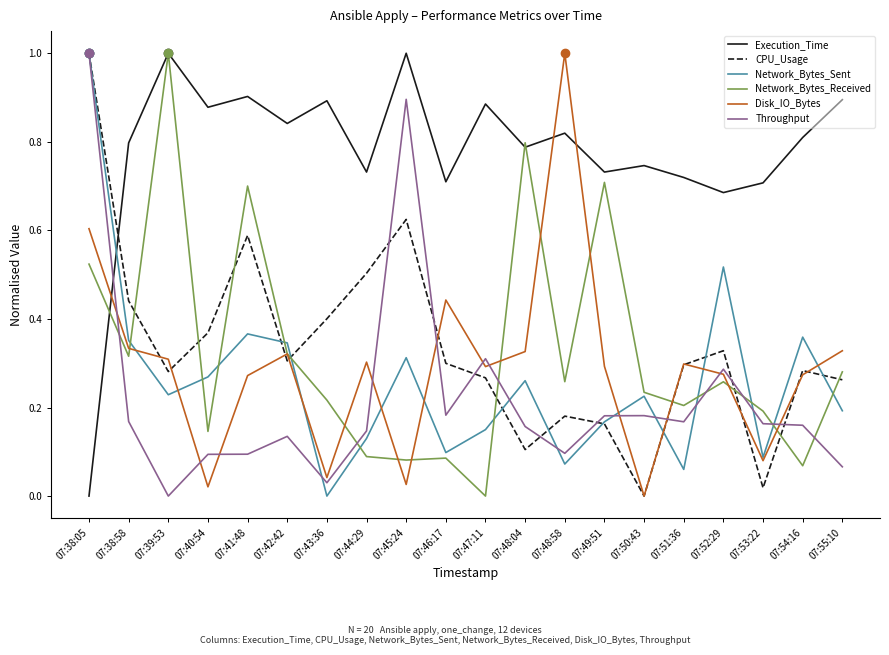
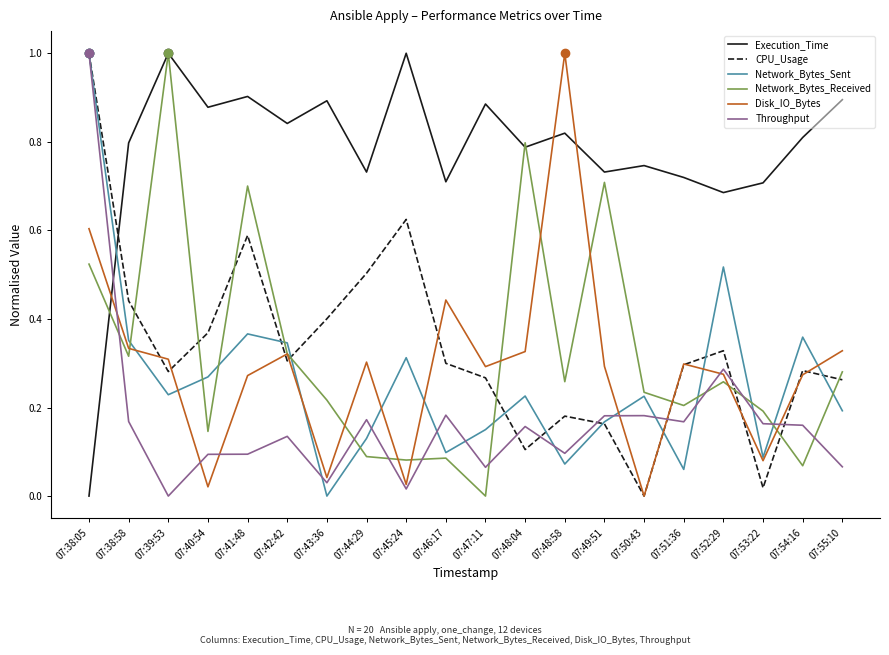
  {
    "Network_Bytes_Sent": {
      "07:38:58": 0.35,
      "07:39:53": 0.23,
      "07:40:54": 0.27,
      "07:41:48": 0.37,
      "07:42:42": 0.35,
      "07:43:36": 0.00,
      "07:44:29": 0.13,
      "07:45:24": 0.31,
      "07:46:17": 0.10,
      "07:47:11": 0.15,
-     "07:48:04": 0.26,
+     "07:48:04": 0.23,
      "07:48:58": 0.07,
      "07:50:43": 0.23,
      "07:51:36": 0.06,
      "07:52:29": 0.52,
      "07:53:22": 0.09,
      "07:54:16": 0.36,
      "07:55:10": 0.19
    },
    "Network_Bytes_Received": {
      "07:38:05": 0.52,
      "07:38:58": 0.32,
      "07:40:54": 0.15,
      "07:41:48": 0.70,
      "07:43:36": 0.22,
      "07:44:29": 0.09,
      "07:45:24": 0.08,
      "07:46:17": 0.09,
      "07:47:11": 0.00,
      "07:48:04": 0.80,
      "07:48:58": 0.26,
      "07:49:51": 0.71,
      "07:50:43": 0.23,
      "07:51:36": 0.20,
      "07:52:29": 0.26,
      "07:53:22": 0.19,
      "07:54:16": 0.07,
      "07:55:10": 0.28
    },
    "Throughput": {
      "07:38:58": 0.17,
      "07:39:53": 0.00,
      "07:40:54": 0.09,
      "07:41:48": 0.09,
      "07:42:42": 0.13,
      "07:43:36": 0.03,
-     "07:44:29": 0.15,
-     "07:45:24": 0.90,
+     "07:44:29": 0.17,
+     "07:45:24": 0.02,
      "07:46:17": 0.18,
-     "07:47:11": 0.31,
+     "07:47:11": 0.06,
      "07:48:04": 0.16,
      "07:48:58": 0.10,
      "07:49:51": 0.18,
      "07:50:43": 0.18,
      "07:51:36": 0.17,
      "07:52:29": 0.29,
      "07:53:22": 0.16,
      "07:54:16": 0.16,
      "07:55:10": 0.07
    }
  }
